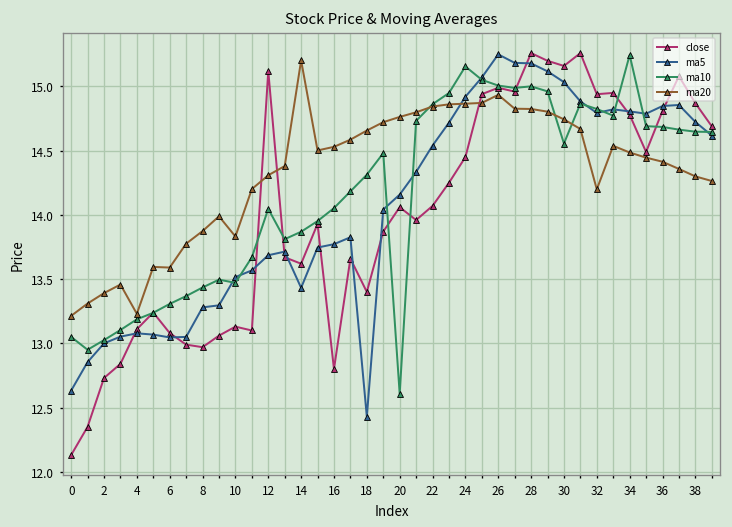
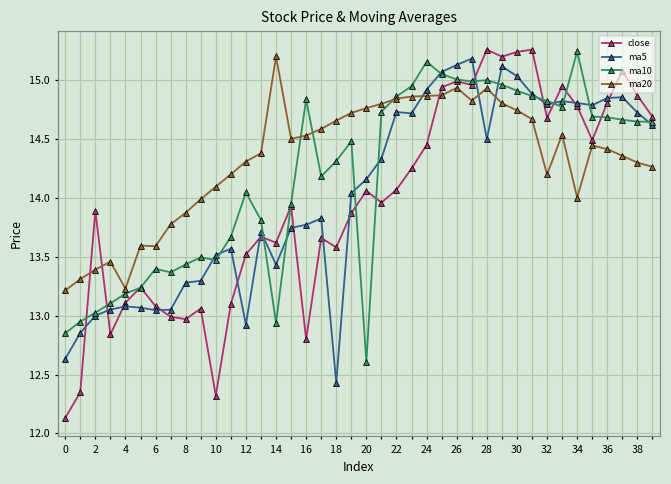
  {
    "close": {
      "0": 12.13,
-     "2": 12.73,
+     "2": 13.89,
      "4": 13.11,
      "6": 13.08,
      "8": 12.97,
-     "10": 13.13,
-     "12": 15.12,
+     "10": 12.32,
+     "12": 13.52,
      "14": 13.62,
      "16": 12.80,
-     "18": 13.40,
+     "18": 13.58,
      "20": 14.06,
      "22": 14.07,
      "24": 14.45,
      "28": 15.26,
-     "30": 15.16,
-     "32": 14.94,
+     "30": 15.24,
+     "32": 14.68,
      "34": 14.78,
      "36": 14.81
    },
    "ma5": {
      "0": 12.63,
      "2": 13.00,
      "4": 13.08,
      "6": 13.05,
      "8": 13.28,
      "10": 13.52,
-     "12": 13.69,
+     "12": 12.92,
      "14": 13.43,
      "16": 13.77,
      "18": 12.43,
      "20": 14.16,
-     "22": 14.54,
+     "22": 14.73,
      "24": 14.92,
-     "26": 15.25,
-     "28": 15.18,
+     "26": 15.13,
+     "28": 14.50,
      "30": 15.03,
      "32": 14.79,
      "34": 14.81,
      "36": 14.85,
      "38": 14.72
    },
    "ma10": {
-     "0": 13.05,
+     "0": 12.85,
      "2": 13.03,
      "4": 13.19,
-     "6": 13.31,
+     "6": 13.40,
      "8": 13.44,
      "10": 13.47,
      "12": 14.05,
-     "14": 13.87,
-     "16": 14.05,
+     "14": 12.94,
+     "16": 14.84,
      "18": 14.31,
      "20": 12.61,
      "24": 15.16,
      "28": 15.00,
-     "30": 14.56,
+     "30": 14.91,
      "32": 14.83,
      "34": 15.25,
      "36": 14.69,
      "38": 14.65
    },
    "ma20": {
      "0": 13.21,
      "2": 13.39,
      "4": 13.23,
      "6": 13.59,
      "8": 13.87,
-     "10": 13.83,
+     "10": 14.10,
      "12": 14.31,
      "14": 15.20,
      "16": 14.53,
      "18": 14.66,
      "20": 14.76,
      "24": 14.87,
      "26": 14.94,
-     "28": 14.83,
+     "28": 14.93,
      "30": 14.74,
      "32": 14.20,
-     "34": 14.49,
+     "34": 14.00,
      "36": 14.41,
      "38": 14.30
    }
  }
